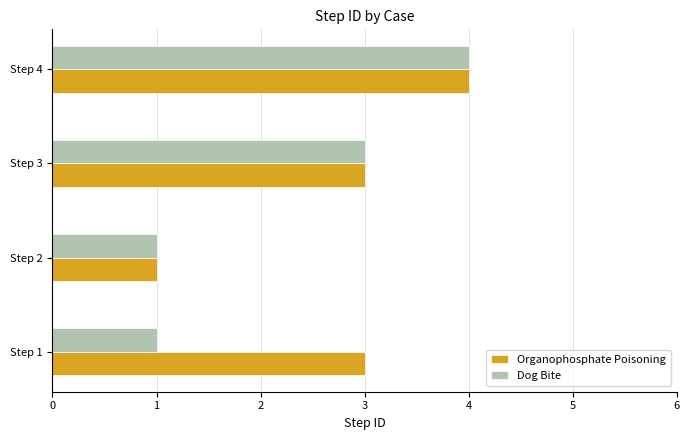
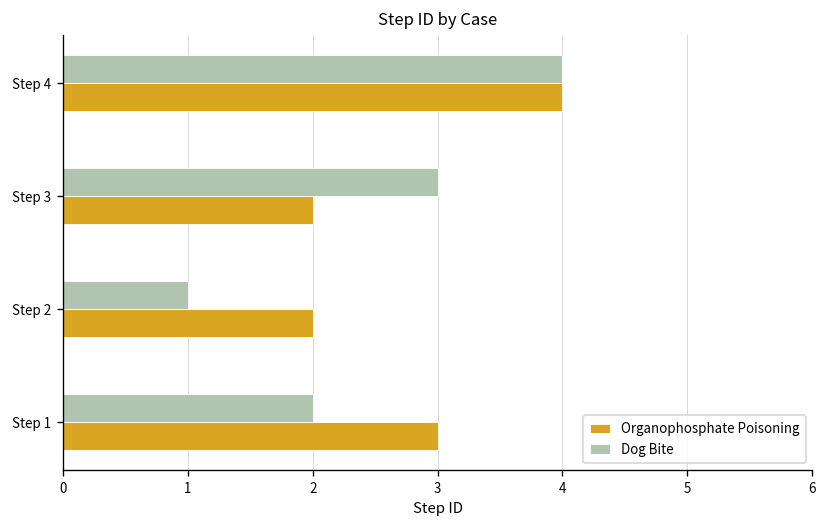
  {
    "Organophosphate Poisoning": {
      "Step 4": 4,
-     "Step 3": 3,
-     "Step 2": 1,
+     "Step 3": 2,
+     "Step 2": 2,
      "Step 1": 3
    },
    "Dog Bite": {
      "Step 4": 4,
      "Step 3": 3,
      "Step 2": 1,
-     "Step 1": 1
+     "Step 1": 2
    }
  }
